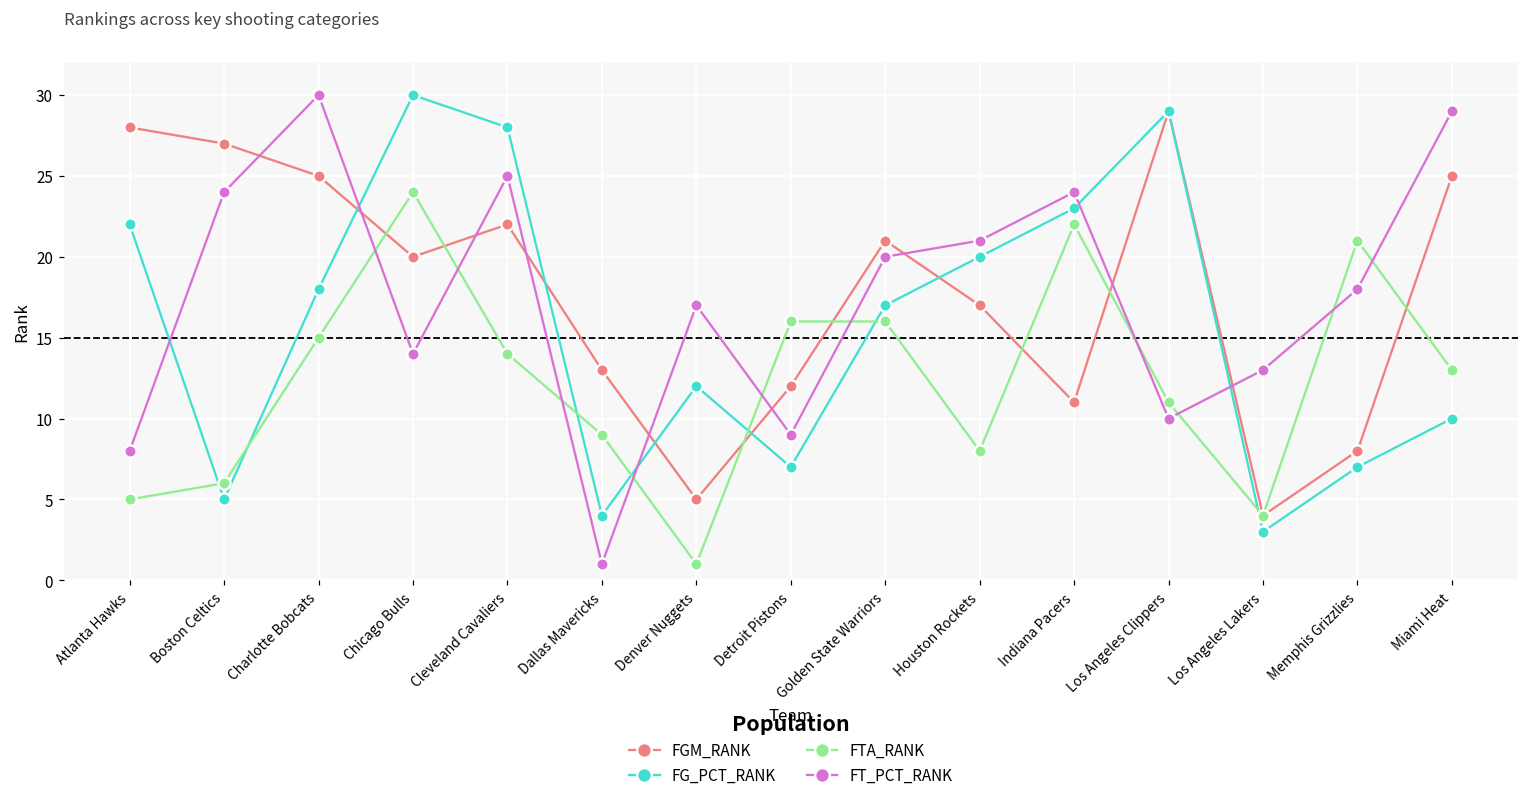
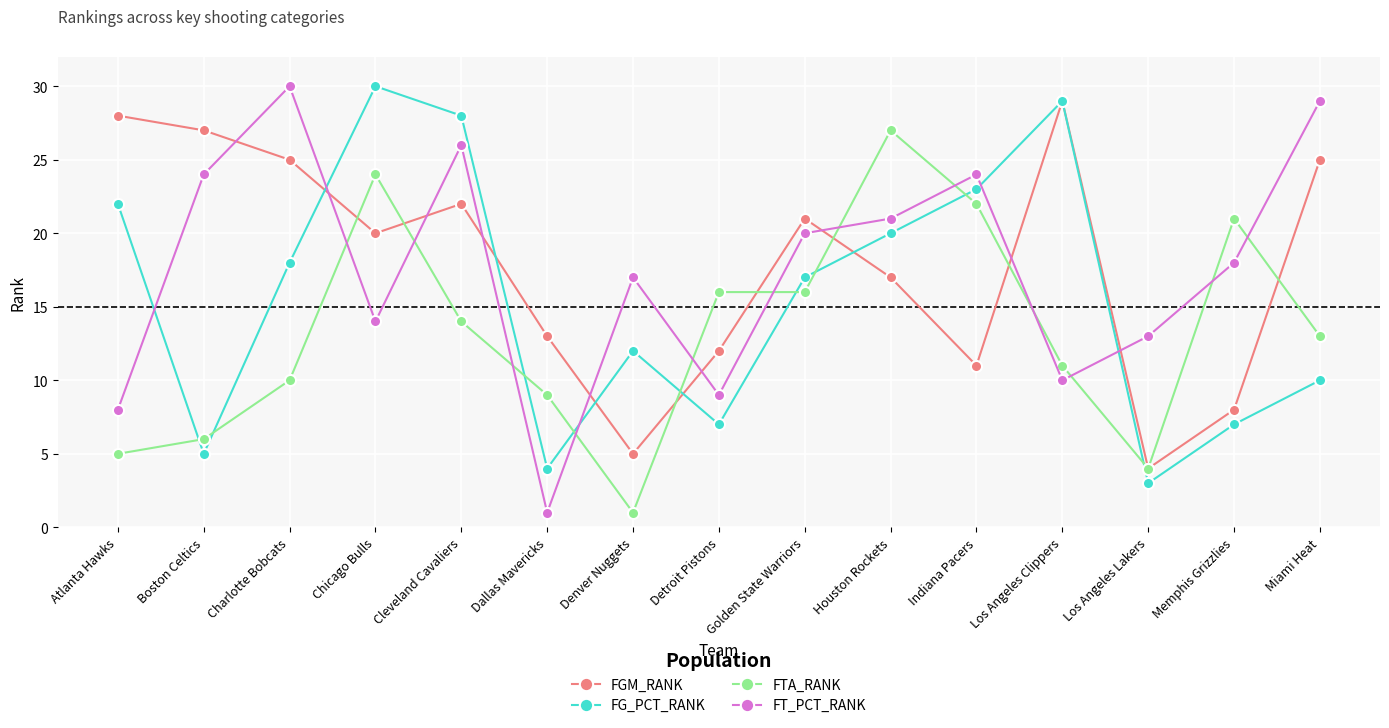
  {
    "FGM_RANK": {
      "Atlanta Hawks": 28,
      "Boston Celtics": 27,
      "Charlotte Bobcats": 25,
      "Chicago Bulls": 20,
      "Cleveland Cavaliers": 22,
      "Dallas Mavericks": 13,
      "Denver Nuggets": 5,
      "Detroit Pistons": 12,
      "Golden State Warriors": 21,
      "Houston Rockets": 17,
      "Indiana Pacers": 11,
      "Memphis Grizzlies": 8,
      "Miami Heat": 25
    },
    "FG_PCT_RANK": {
      "Atlanta Hawks": 22,
      "Boston Celtics": 5,
      "Charlotte Bobcats": 18,
      "Chicago Bulls": 30,
      "Cleveland Cavaliers": 28,
      "Dallas Mavericks": 4,
      "Denver Nuggets": 12,
      "Detroit Pistons": 7,
      "Golden State Warriors": 17,
      "Houston Rockets": 20,
      "Indiana Pacers": 23,
      "Los Angeles Lakers": 3,
      "Memphis Grizzlies": 7,
      "Miami Heat": 10
    },
    "FTA_RANK": {
      "Atlanta Hawks": 5,
      "Boston Celtics": 6,
-     "Charlotte Bobcats": 15,
+     "Charlotte Bobcats": 10,
      "Chicago Bulls": 24,
      "Cleveland Cavaliers": 14,
      "Dallas Mavericks": 9,
      "Denver Nuggets": 1,
      "Detroit Pistons": 16,
      "Golden State Warriors": 16,
-     "Houston Rockets": 8,
+     "Houston Rockets": 27,
      "Indiana Pacers": 22,
      "Los Angeles Clippers": 11,
      "Memphis Grizzlies": 21,
      "Miami Heat": 13
    },
    "FT_PCT_RANK": {
      "Atlanta Hawks": 8,
      "Boston Celtics": 24,
      "Charlotte Bobcats": 30,
      "Chicago Bulls": 14,
-     "Cleveland Cavaliers": 25,
+     "Cleveland Cavaliers": 26,
      "Dallas Mavericks": 1,
      "Denver Nuggets": 17,
      "Detroit Pistons": 9,
      "Golden State Warriors": 20,
      "Houston Rockets": 21,
      "Indiana Pacers": 24,
      "Los Angeles Clippers": 10,
      "Los Angeles Lakers": 13,
      "Memphis Grizzlies": 18,
      "Miami Heat": 29
    }
  }
